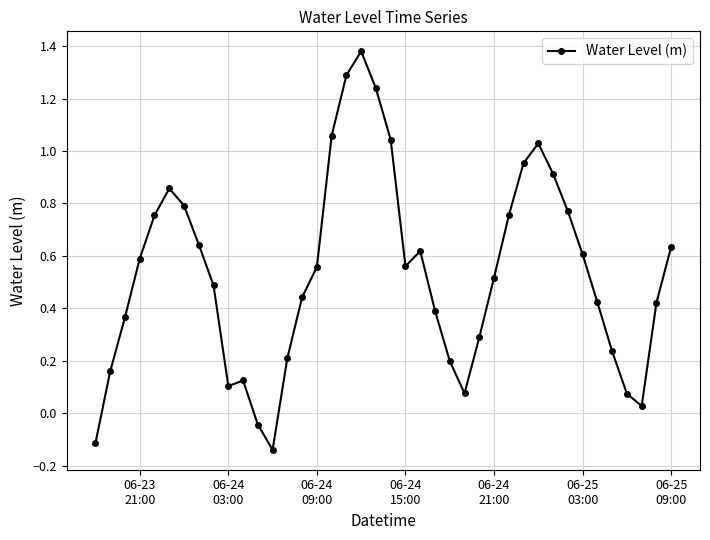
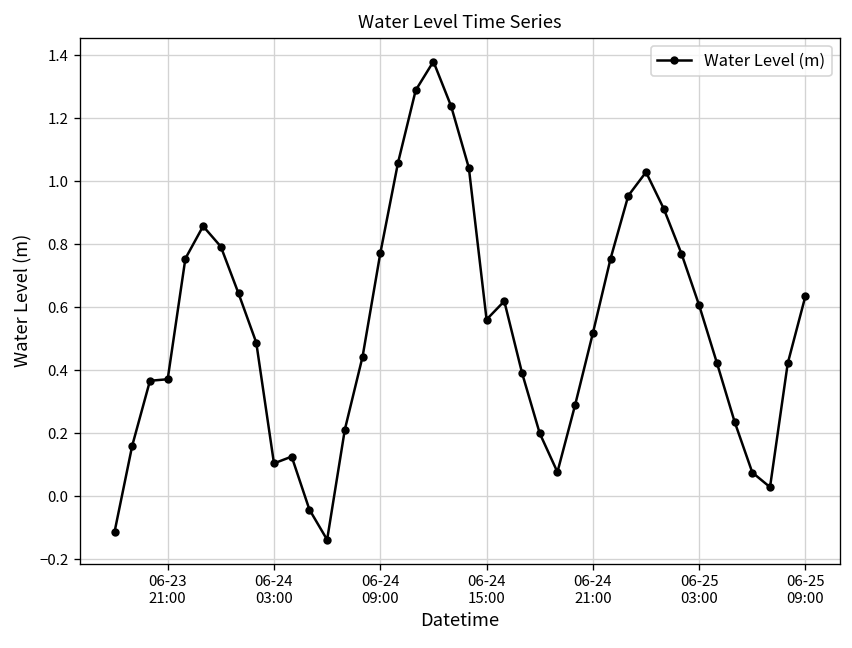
  {
-   "06-23 21:00": 0.59,
+   "06-23 21:00": 0.37,
    "06-24 03:00": 0.10,
-   "06-24 09:00": 0.56,
+   "06-24 09:00": 0.77,
    "06-24 15:00": 0.56,
    "06-24 21:00": 0.52,
    "06-25 03:00": 0.61,
    "06-25 09:00": 0.64
  }
